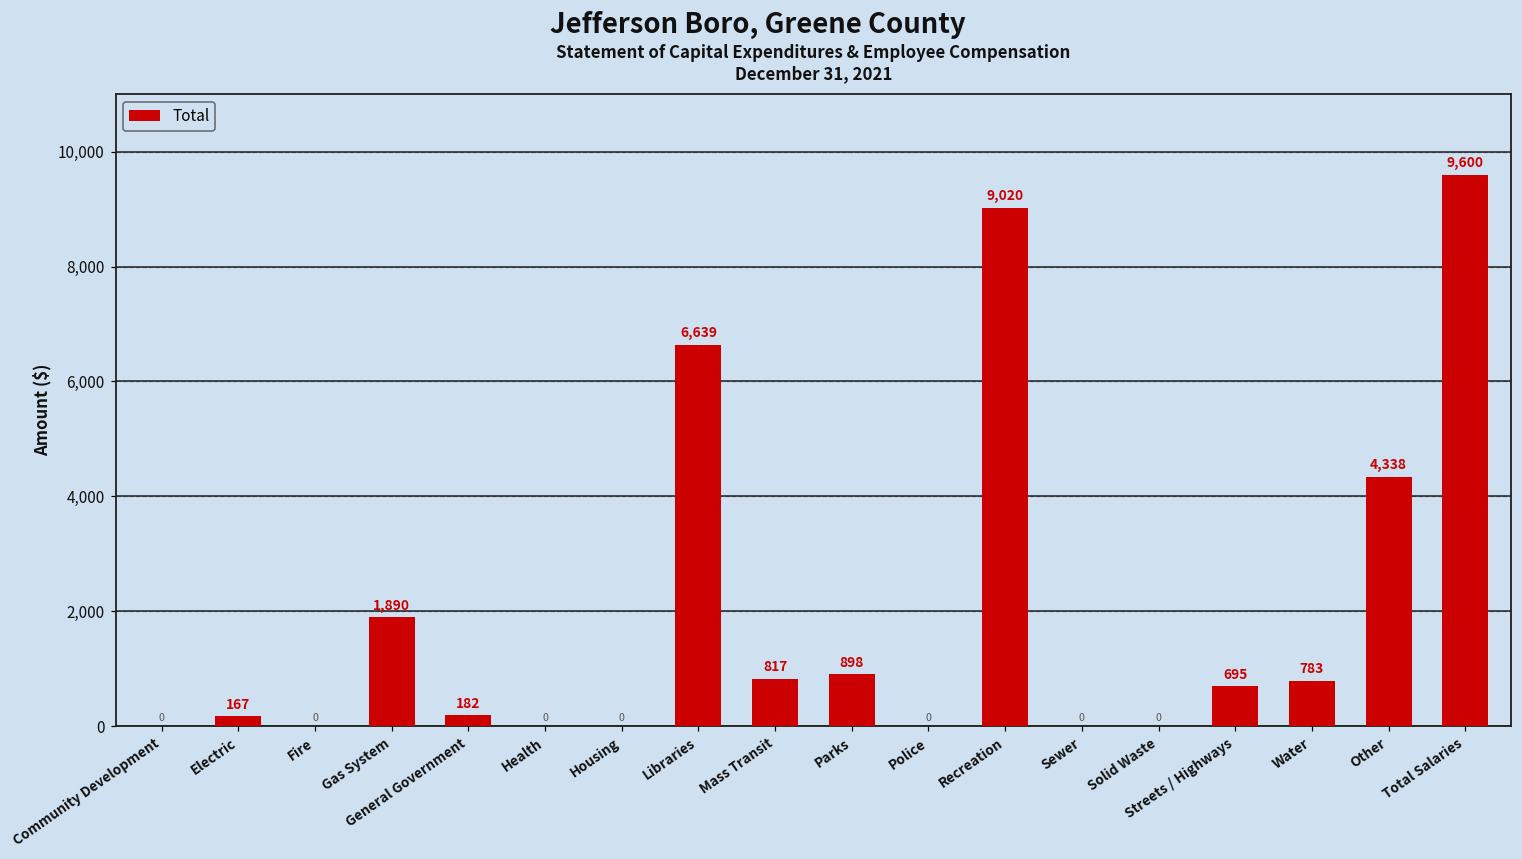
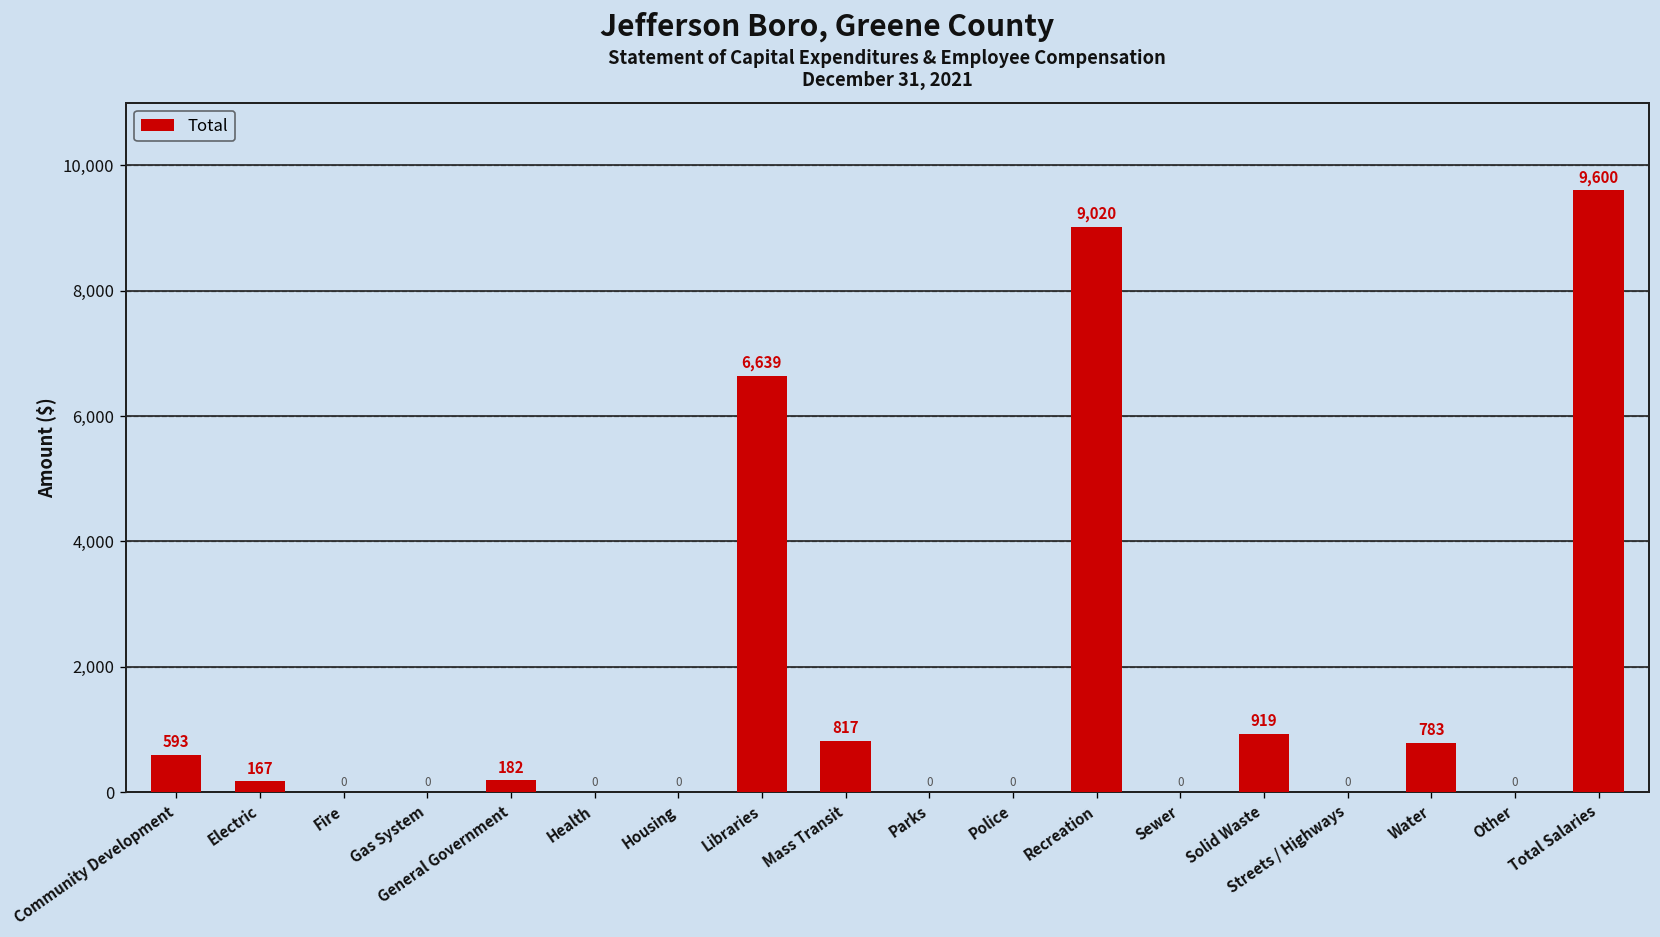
  {
-   "Community Development": "0",
+   "Community Development": "593",
    "Electric": "167",
    "Fire": "0",
-   "Gas System": "1,890",
+   "Gas System": "0",
    "General Government": "182",
    "Health": "0",
    "Housing": "0",
    "Libraries": "6,639",
    "Mass Transit": "817",
-   "Parks": "898",
+   "Parks": "0",
    "Police": "0",
    "Recreation": "9,020",
    "Sewer": "0",
-   "Solid Waste": "0",
-   "Streets / Highways": "695",
+   "Solid Waste": "919",
+   "Streets / Highways": "0",
    "Water": "783",
-   "Other": "4,338",
+   "Other": "0",
    "Total Salaries": "9,600"
  }
